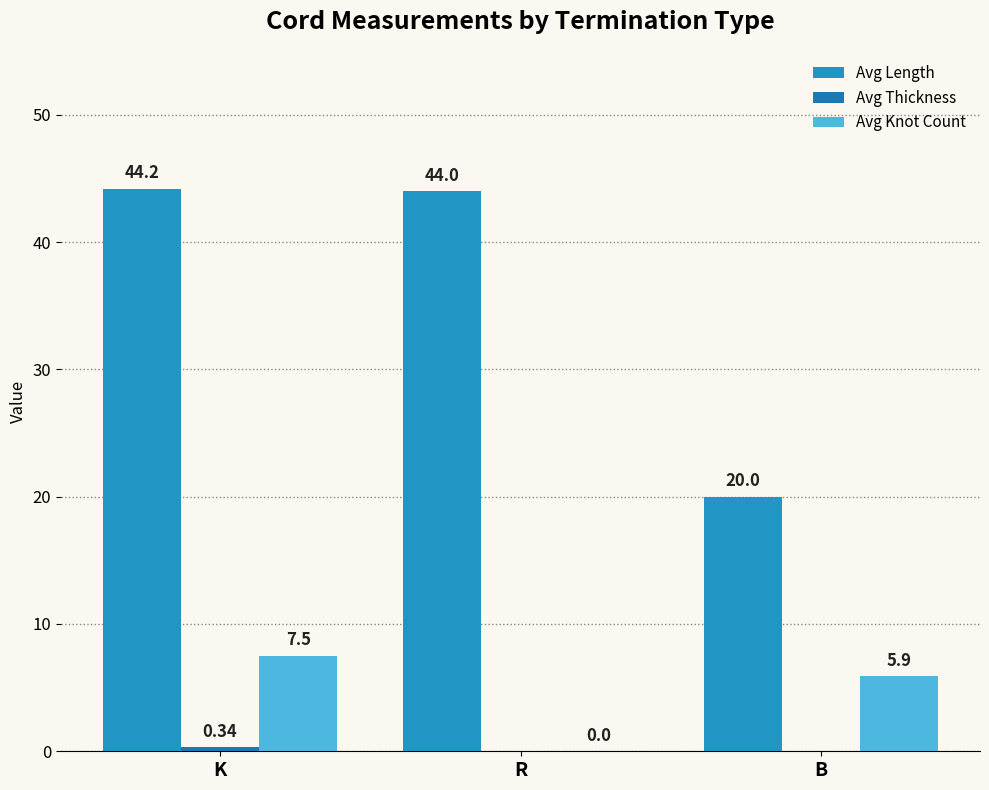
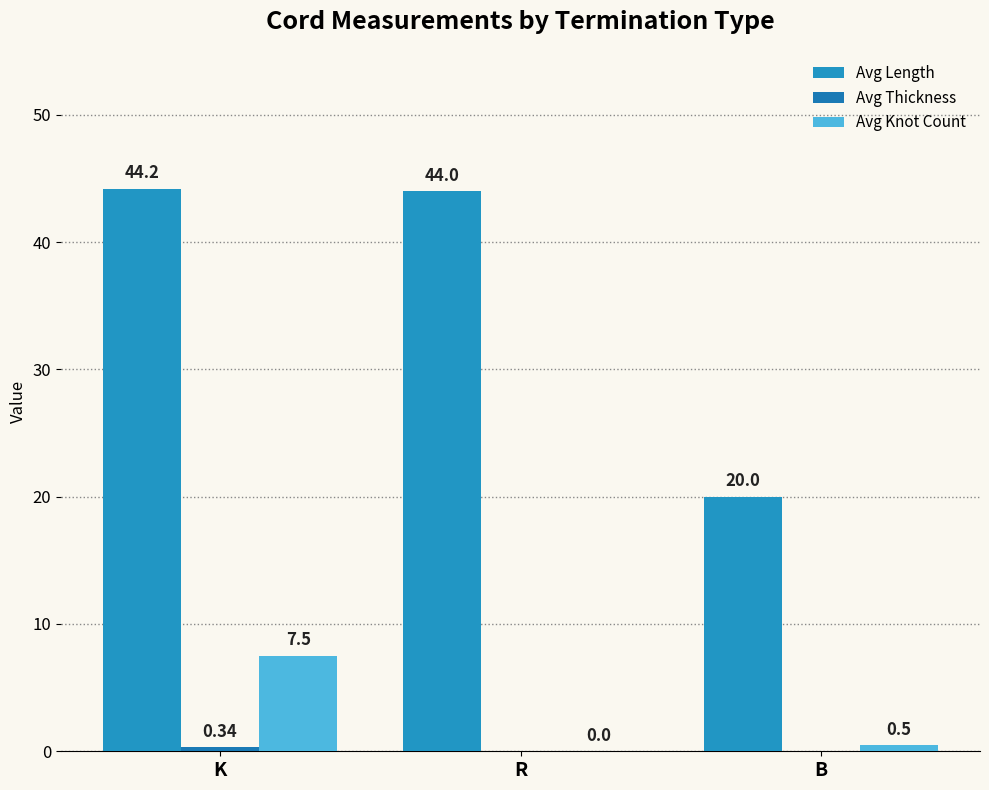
  {
    "Avg Knot Count": {
      "K": 7.5,
      "R": 0.0,
-     "B": 5.9
+     "B": 0.5
    }
  }
